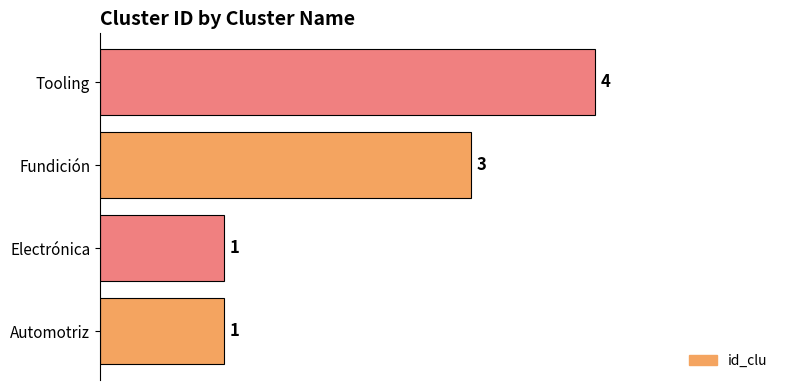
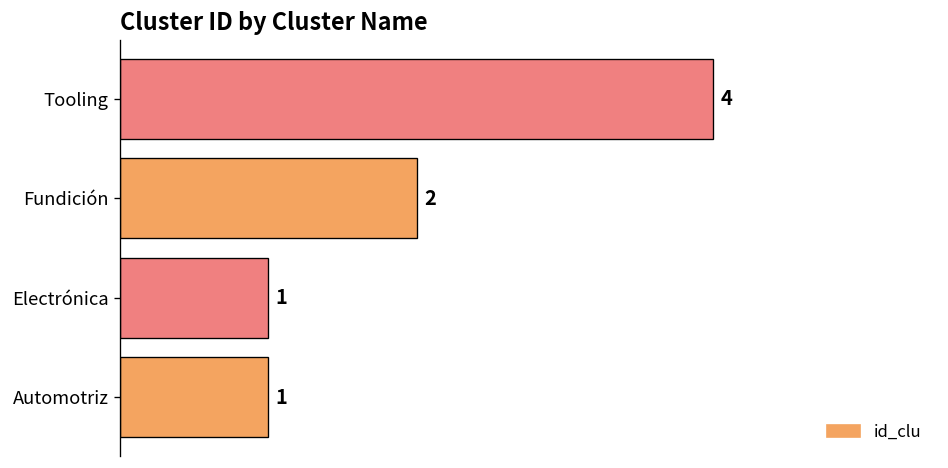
  {
    "Tooling": 4,
-   "Fundición": 3,
+   "Fundición": 2,
    "Electrónica": 1,
    "Automotriz": 1
  }
